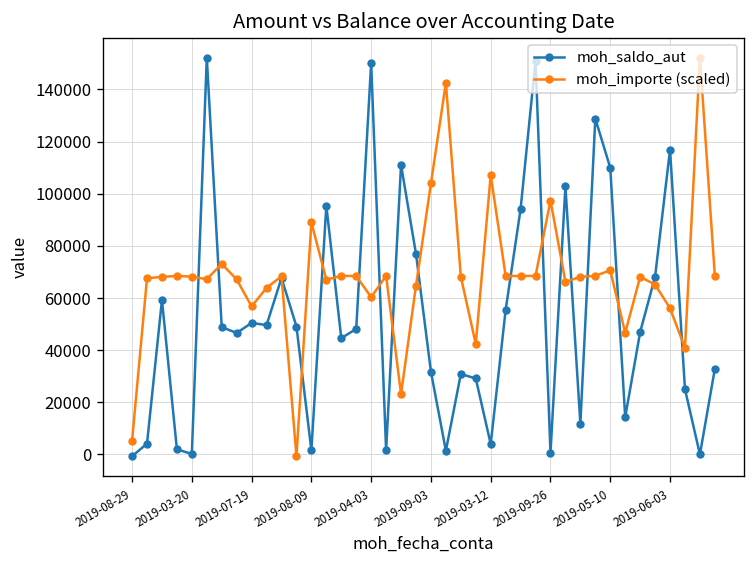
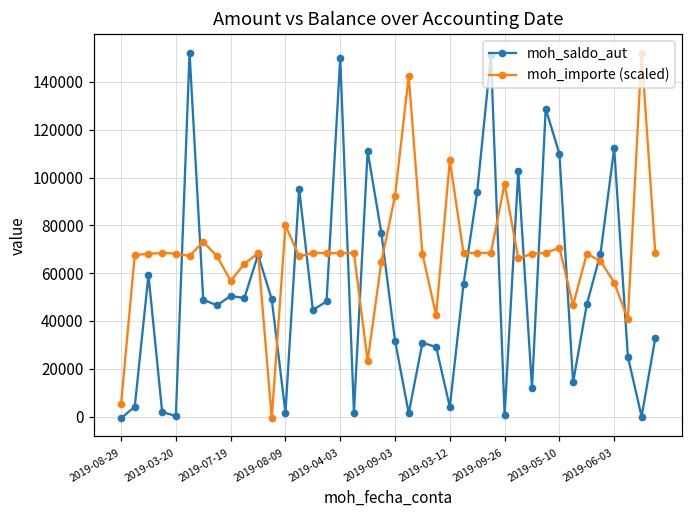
  {
    "moh_saldo_aut": {
      "2019-08-29": -1000,
      "2019-03-20": 0,
      "2019-07-19": 50000,
      "2019-08-09": 2000,
      "2019-04-03": 150000,
      "2019-09-03": 32000,
      "2019-09-26": 1000,
      "2019-05-10": 110000,
-     "2019-06-03": 117000
+     "2019-06-03": 112000
    },
    "moh_importe (scaled)": {
      "2019-08-29": 5000,
      "2019-03-20": 68000,
      "2019-07-19": 57000,
-     "2019-08-09": 89000,
-     "2019-04-03": 60000,
-     "2019-09-03": 104000,
+     "2019-08-09": 80000,
+     "2019-04-03": 68000,
+     "2019-09-03": 92000,
      "2019-09-26": 97000,
      "2019-05-10": 71000,
      "2019-06-03": 56000
    }
  }
